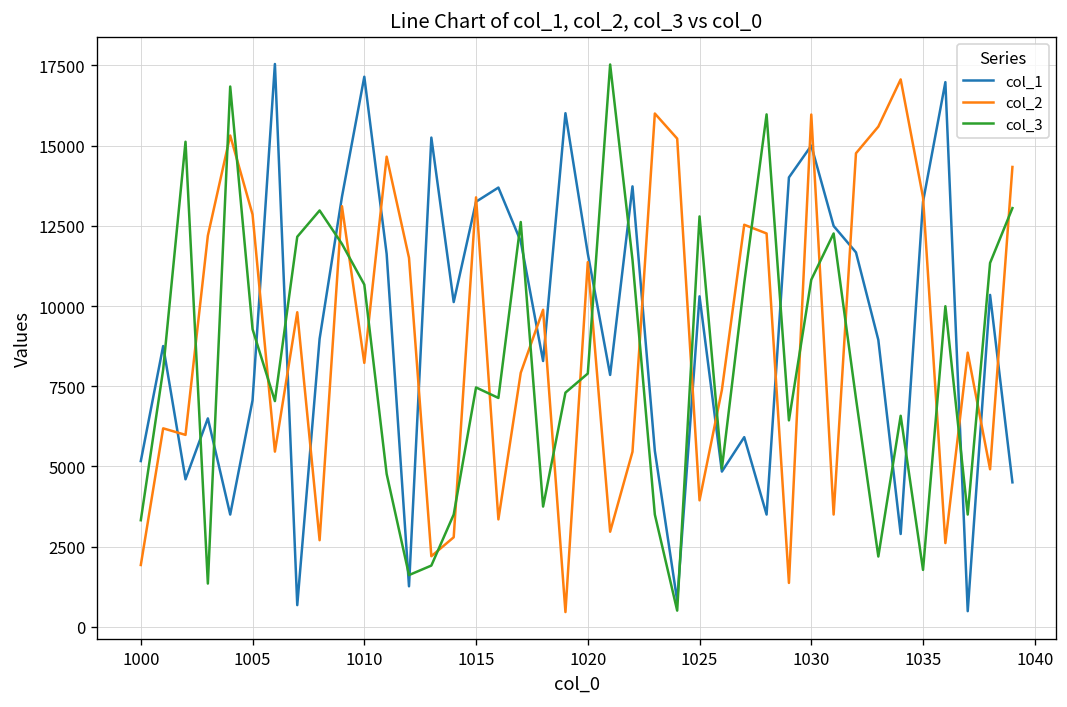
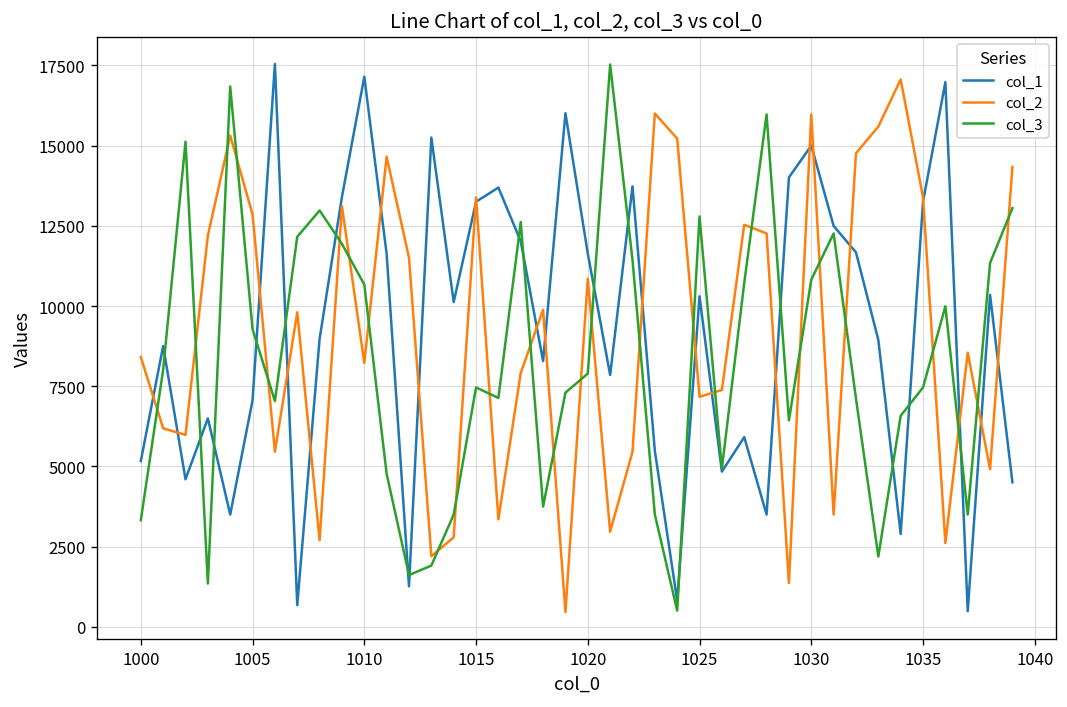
  {
    "col_1": {
      "1000": 5200,
      "1005": 7100,
      "1010": 17100,
      "1015": 13300,
      "1020": 11600,
      "1025": 10300,
      "1030": 15000,
      "1035": 13300
    },
    "col_2": {
-     "1000": 1900,
+     "1000": 8400,
      "1005": 12900,
      "1010": 8200,
      "1015": 13400,
-     "1020": 11400,
-     "1025": 3900,
+     "1020": 10900,
+     "1025": 7200,
      "1030": 16000,
      "1035": 13400
    },
    "col_3": {
      "1000": 3300,
      "1005": 9300,
      "1010": 10700,
      "1015": 7500,
      "1020": 7900,
      "1025": 12800,
      "1030": 10800,
-     "1035": 1800
+     "1035": 7500
    }
  }
